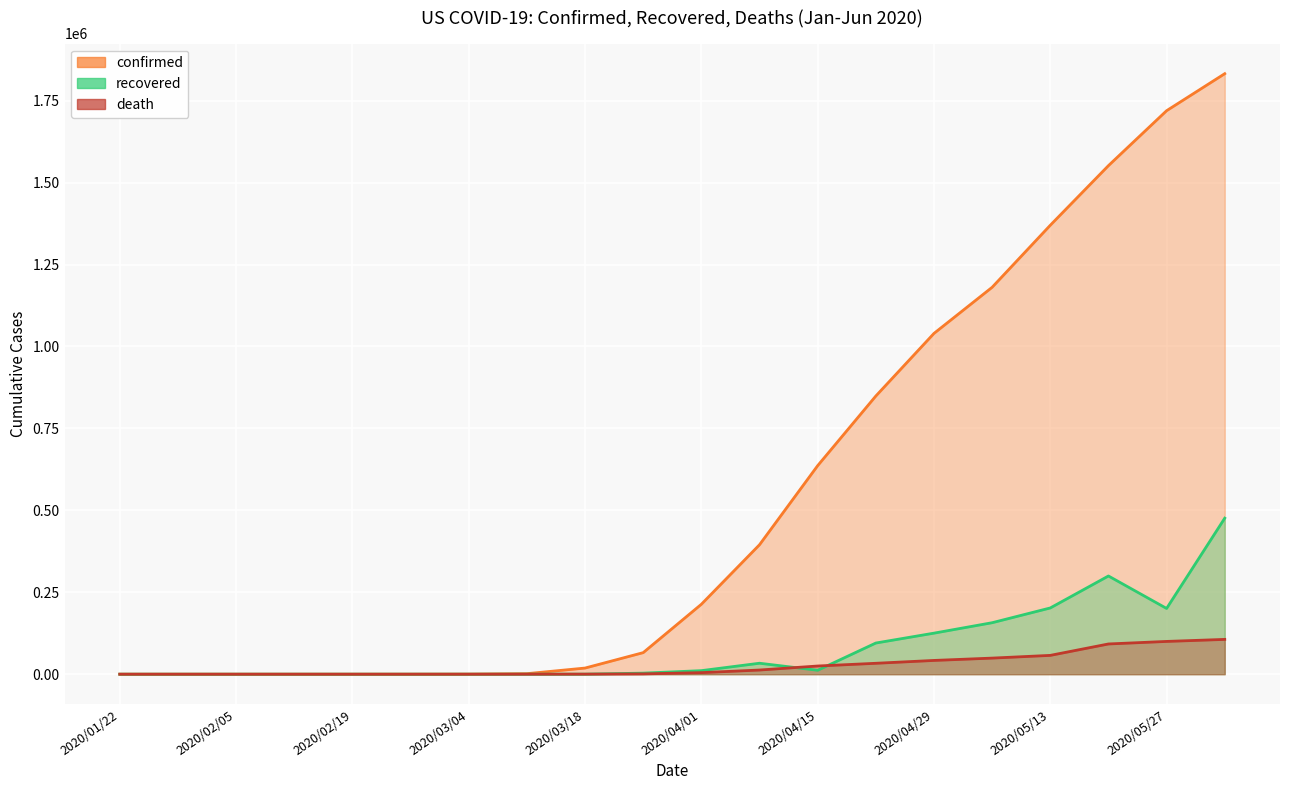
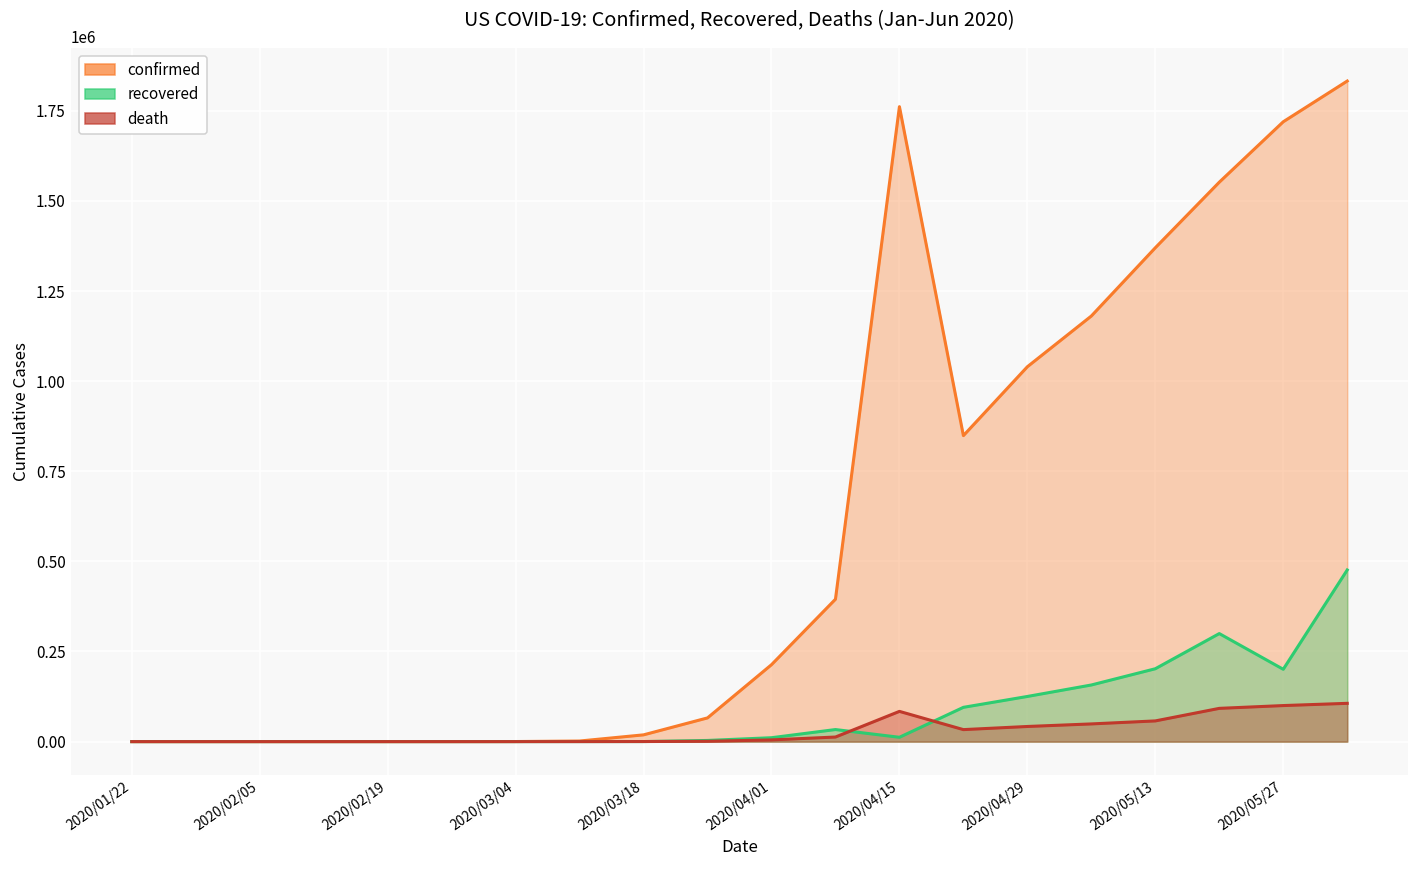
  {
    "confirmed": {
      "2020/03/18": 20000,
      "2020/04/01": 210000,
-     "2020/04/15": 640000,
+     "2020/04/15": 1760000,
      "2020/04/29": 1040000,
      "2020/05/13": 1370000,
      "2020/05/27": 1720000
    },
    "recovered": {
      "2020/04/15": 10000,
      "2020/04/29": 130000,
      "2020/05/13": 200000,
      "2020/05/27": 200000
    },
    "death": {
-     "2020/04/15": 20000,
+     "2020/04/15": 80000,
      "2020/04/29": 40000,
      "2020/05/13": 60000,
      "2020/05/27": 100000
    }
  }
